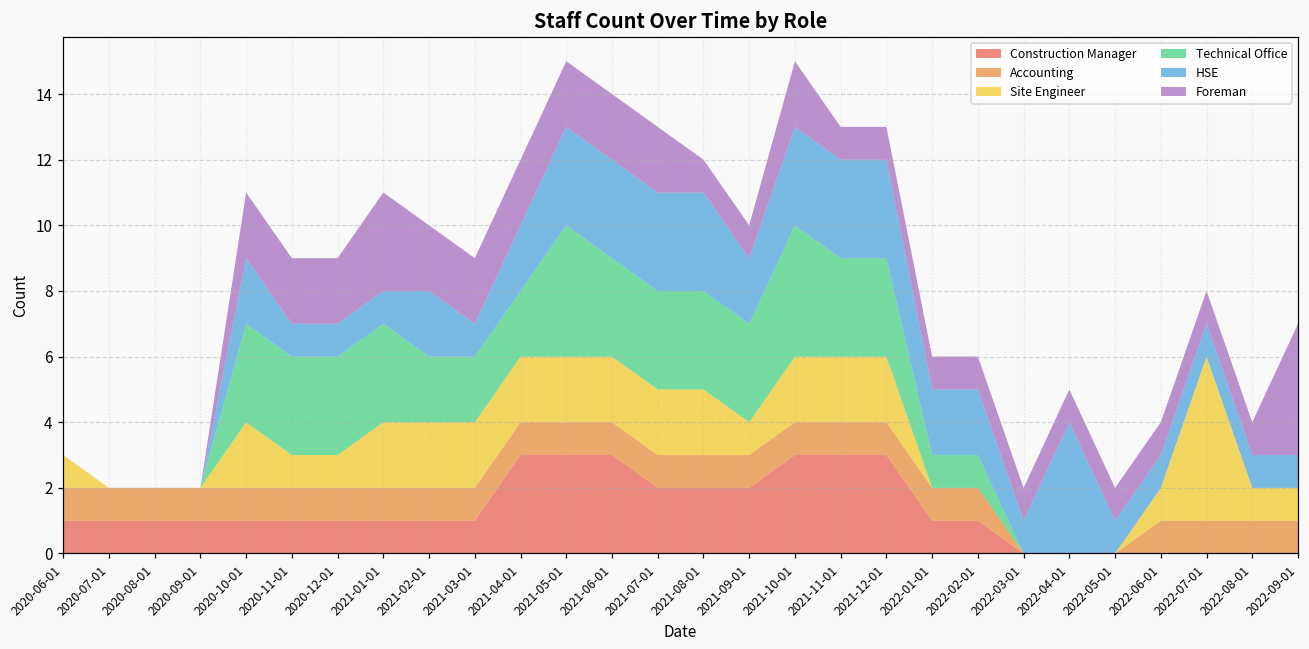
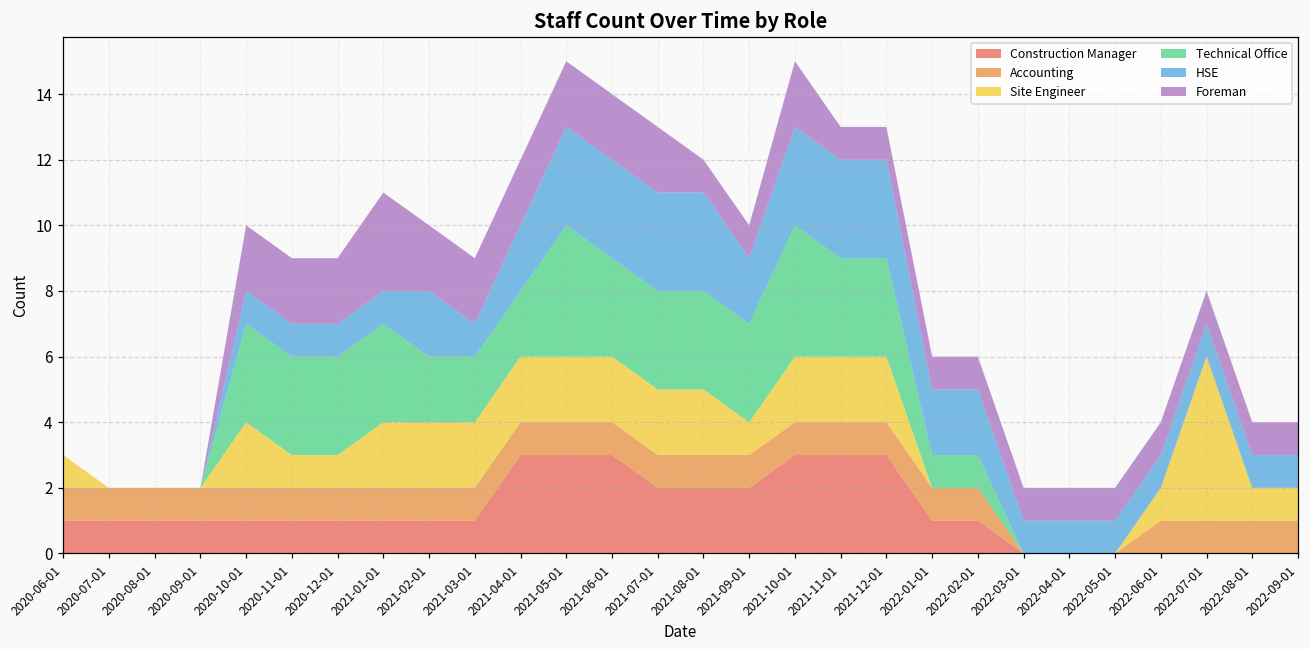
  {
    "Technical Office": {
      "2020-10-01": 3,
      "2020-11-01": 3,
      "2020-12-01": 3,
      "2021-01-01": 3,
      "2021-02-01": 2,
      "2021-03-01": 2,
      "2021-04-01": 2,
      "2021-05-01": 4,
      "2021-06-01": 3,
      "2021-07-01": 3,
      "2021-08-01": 3,
      "2021-09-01": 3,
      "2021-10-01": 4,
      "2021-11-01": 3,
      "2021-12-01": 3,
      "2022-01-01": 1,
      "2022-02-01": 1
    },
    "HSE": {
-     "2020-10-01": 2,
+     "2020-10-01": 1,
      "2020-11-01": 1,
      "2020-12-01": 1,
      "2021-01-01": 1,
      "2021-02-01": 2,
      "2021-03-01": 1,
      "2021-04-01": 2,
      "2021-05-01": 3,
      "2021-06-01": 3,
      "2021-07-01": 3,
      "2021-08-01": 3,
      "2021-09-01": 2,
      "2021-10-01": 3,
      "2021-11-01": 3,
      "2021-12-01": 3,
      "2022-01-01": 2,
      "2022-02-01": 2,
      "2022-03-01": 1,
-     "2022-04-01": 4,
+     "2022-04-01": 1,
      "2022-05-01": 1,
      "2022-06-01": 1,
      "2022-07-01": 1,
      "2022-08-01": 1,
      "2022-09-01": 1
    },
    "Foreman": {
      "2020-10-01": 2,
      "2020-11-01": 2,
      "2020-12-01": 2,
      "2021-01-01": 3,
      "2021-02-01": 2,
      "2021-03-01": 2,
      "2021-04-01": 2,
      "2021-05-01": 2,
      "2021-06-01": 2,
      "2021-07-01": 2,
      "2021-08-01": 1,
      "2021-09-01": 1,
      "2021-10-01": 2,
      "2021-11-01": 1,
      "2021-12-01": 1,
      "2022-01-01": 1,
      "2022-02-01": 1,
      "2022-03-01": 1,
      "2022-04-01": 1,
      "2022-05-01": 1,
      "2022-06-01": 1,
      "2022-07-01": 1,
      "2022-08-01": 1,
-     "2022-09-01": 4
+     "2022-09-01": 1
    }
  }
